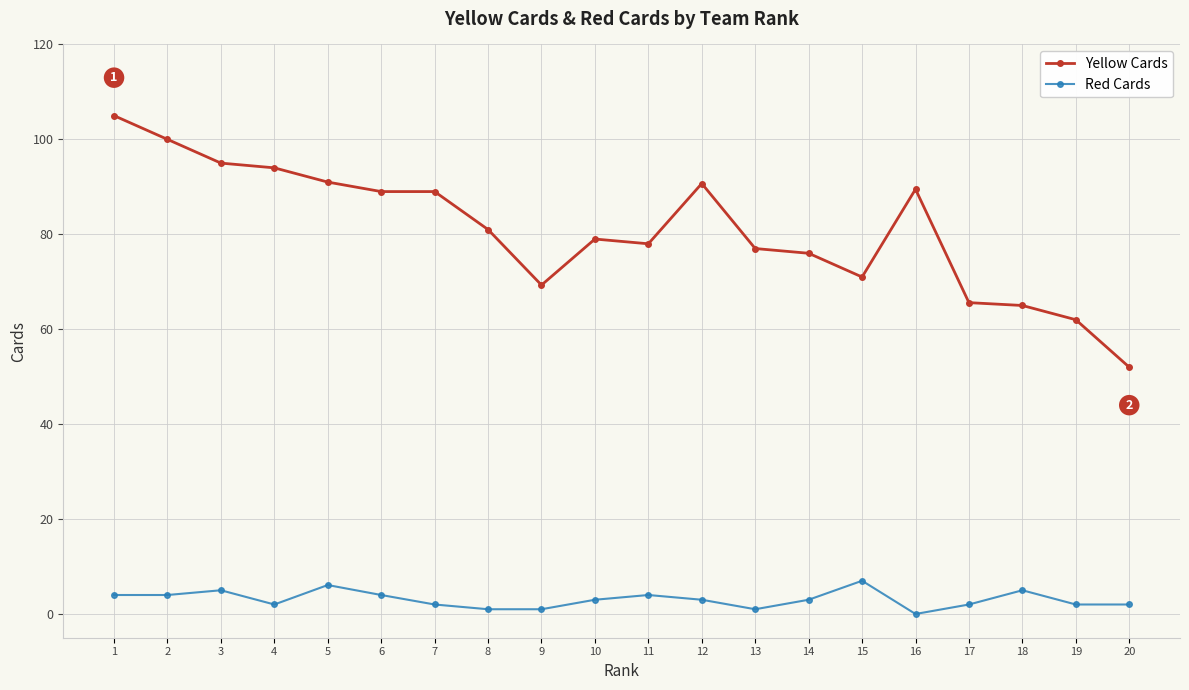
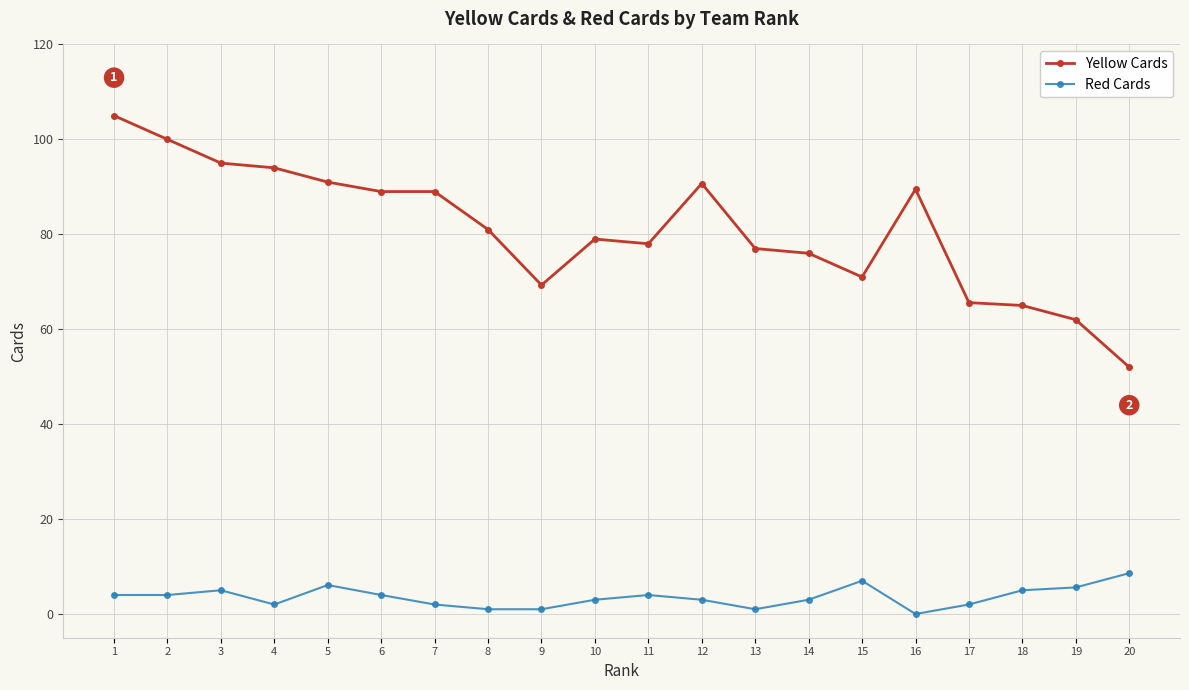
  {
    "Yellow Cards": {
      "1": 105,
      "2": 100,
      "3": 95,
      "4": 94,
      "5": 91,
      "6": 89,
      "7": 89,
      "8": 81,
      "9": 69,
      "10": 79,
      "11": 78,
      "12": 91,
      "13": 77,
      "14": 76,
      "15": 71,
      "16": 90,
      "17": 66,
      "18": 65,
      "19": 62,
      "20": 52
    },
    "Red Cards": {
      "1": 4,
      "2": 4,
      "3": 5,
      "4": 2,
      "5": 6,
      "6": 4,
      "7": 2,
      "8": 1,
      "9": 1,
      "10": 3,
      "11": 4,
      "12": 3,
      "13": 1,
      "14": 3,
      "15": 7,
      "16": 0,
      "17": 2,
      "18": 5,
-     "19": 2,
-     "20": 2
+     "19": 6,
+     "20": 9
    }
  }
